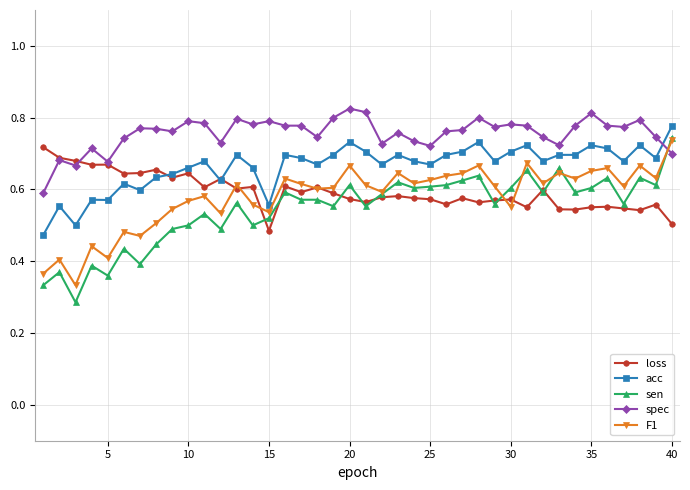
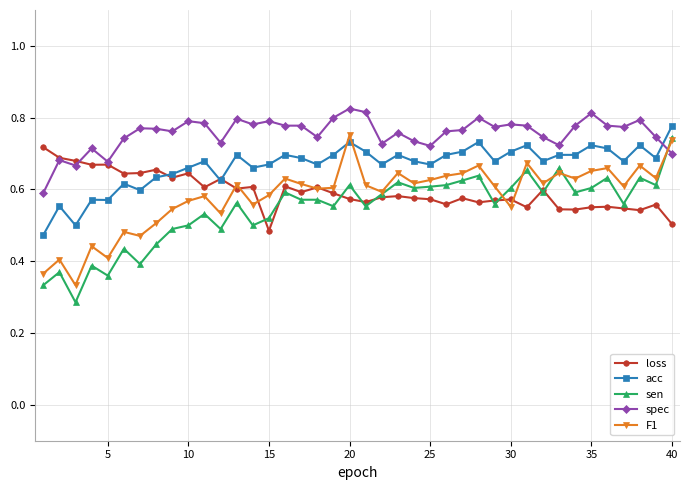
  {
    "loss": {
      "5": 0.67,
      "10": 0.65,
      "15": 0.48,
      "20": 0.57,
      "25": 0.57,
      "30": 0.57,
      "35": 0.55,
      "40": 0.50
    },
    "acc": {
      "5": 0.57,
      "10": 0.66,
-     "15": 0.56,
+     "15": 0.67,
      "20": 0.73,
      "25": 0.67,
      "30": 0.71,
      "35": 0.72,
      "40": 0.78
    },
    "sen": {
      "5": 0.36,
      "10": 0.50,
      "15": 0.52,
      "20": 0.61,
      "25": 0.61,
      "30": 0.60,
      "35": 0.60,
      "40": 0.74
    },
    "spec": {
      "5": 0.68,
      "10": 0.79,
      "15": 0.79,
      "20": 0.83,
      "25": 0.72,
      "30": 0.78,
      "35": 0.81,
      "40": 0.70
    },
    "F1": {
      "5": 0.41,
      "10": 0.57,
-     "15": 0.54,
-     "20": 0.67,
+     "15": 0.58,
+     "20": 0.75,
      "25": 0.63,
      "30": 0.55,
      "35": 0.65,
      "40": 0.74
    }
  }
